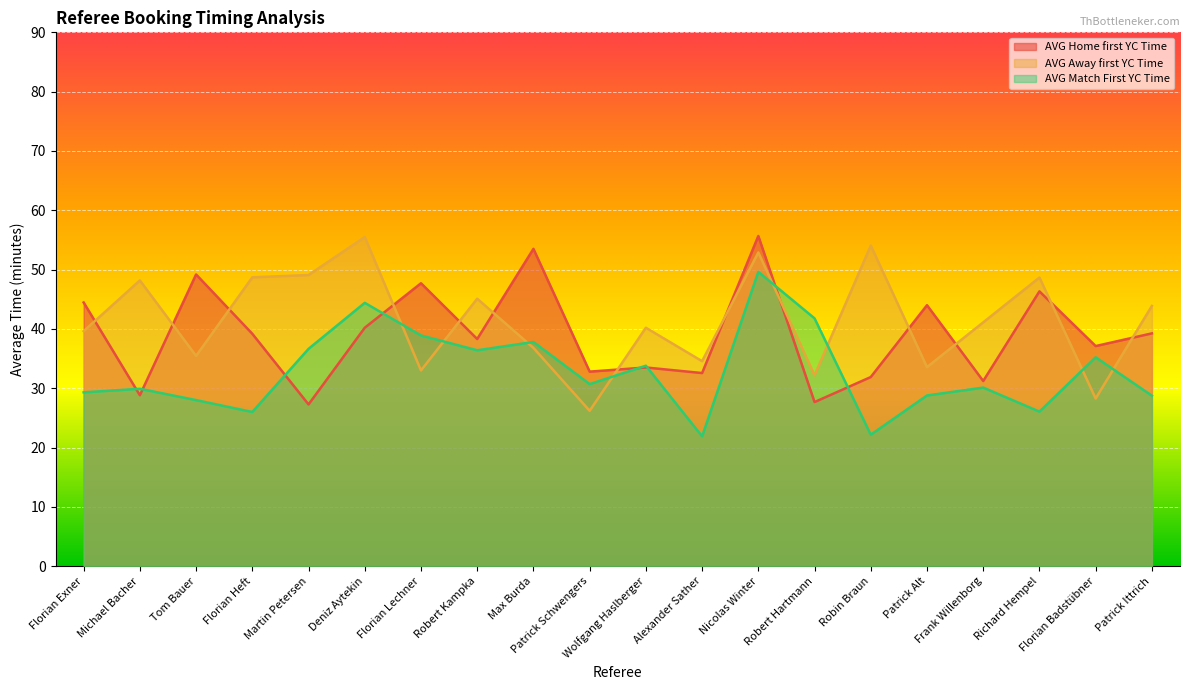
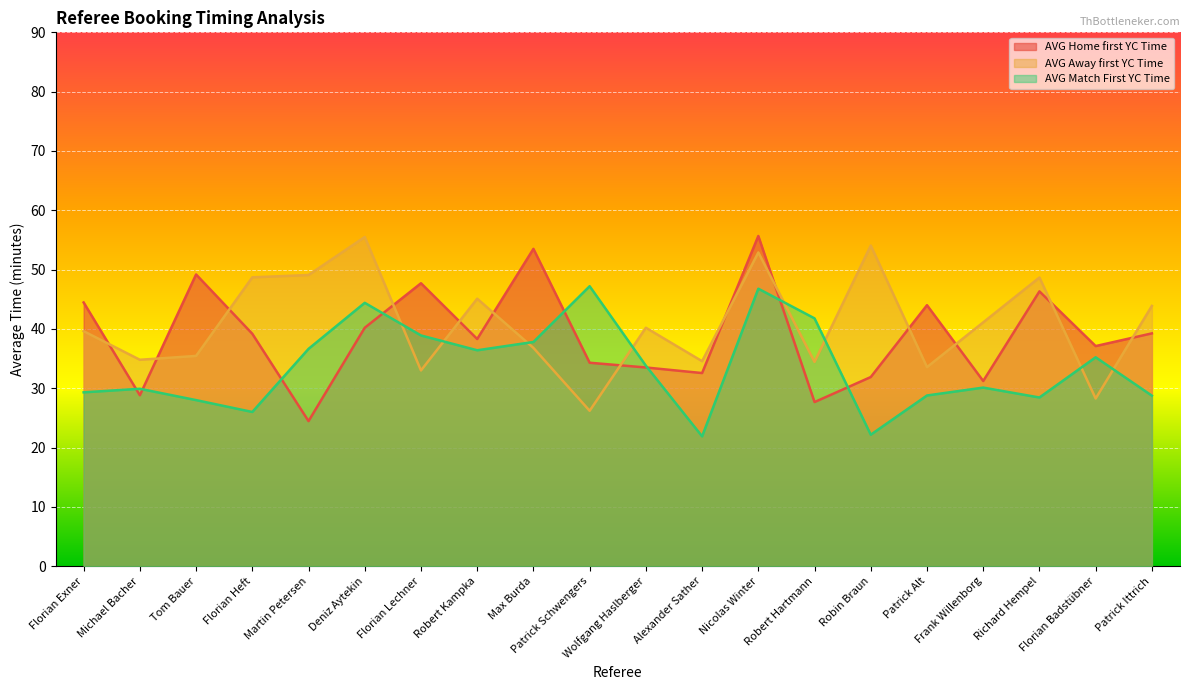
  {
    "AVG Home first YC Time": {
      "Florian Exner": 44,
      "Michael Bacher": 29,
      "Tom Bauer": 49,
      "Florian Heft": 39,
-     "Martin Petersen": 27,
+     "Martin Petersen": 24,
      "Deniz Aytekin": 40,
      "Florian Lechner": 48,
      "Robert Kampka": 38,
      "Max Burda": 54,
-     "Patrick Schwengers": 33,
+     "Patrick Schwengers": 34,
      "Alexander Sather": 33,
      "Nicolas Winter": 56,
      "Robert Hartmann": 28,
      "Robin Braun": 32,
      "Patrick Alt": 44,
      "Frank Willenborg": 31,
      "Richard Hempel": 46,
      "Florian Badstübner": 37,
      "Patrick Ittrich": 39
    },
    "AVG Away first YC Time": {
      "Florian Exner": 40,
-     "Michael Bacher": 48,
+     "Michael Bacher": 35,
      "Tom Bauer": 35,
      "Florian Heft": 49,
      "Martin Petersen": 49,
      "Deniz Aytekin": 56,
      "Florian Lechner": 33,
      "Robert Kampka": 45,
      "Max Burda": 37,
      "Patrick Schwengers": 26,
      "Wolfgang Haslberger": 40,
      "Alexander Sather": 35,
      "Nicolas Winter": 53,
-     "Robert Hartmann": 32,
+     "Robert Hartmann": 34,
      "Robin Braun": 54,
      "Patrick Alt": 34,
      "Frank Willenborg": 41,
      "Richard Hempel": 49,
      "Florian Badstübner": 28,
      "Patrick Ittrich": 44
    },
    "AVG Match First YC Time": {
      "Florian Exner": 29,
      "Michael Bacher": 30,
      "Tom Bauer": 28,
      "Florian Heft": 26,
      "Martin Petersen": 37,
      "Deniz Aytekin": 44,
      "Florian Lechner": 39,
      "Robert Kampka": 36,
      "Max Burda": 38,
-     "Patrick Schwengers": 31,
+     "Patrick Schwengers": 47,
      "Alexander Sather": 22,
-     "Nicolas Winter": 50,
+     "Nicolas Winter": 47,
      "Robert Hartmann": 42,
      "Robin Braun": 22,
      "Patrick Alt": 29,
      "Frank Willenborg": 30,
-     "Richard Hempel": 26,
+     "Richard Hempel": 28,
      "Florian Badstübner": 35,
      "Patrick Ittrich": 29
    }
  }
